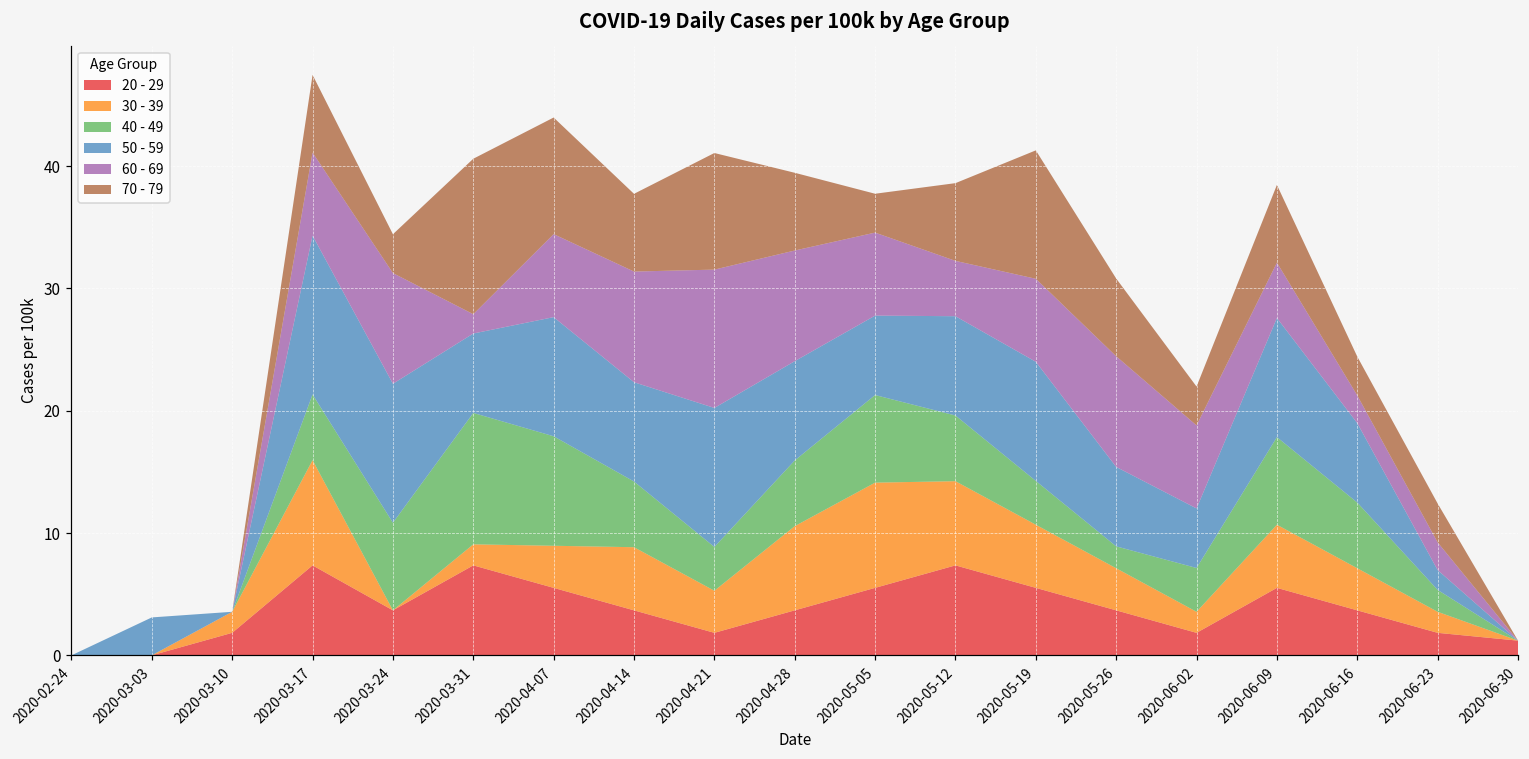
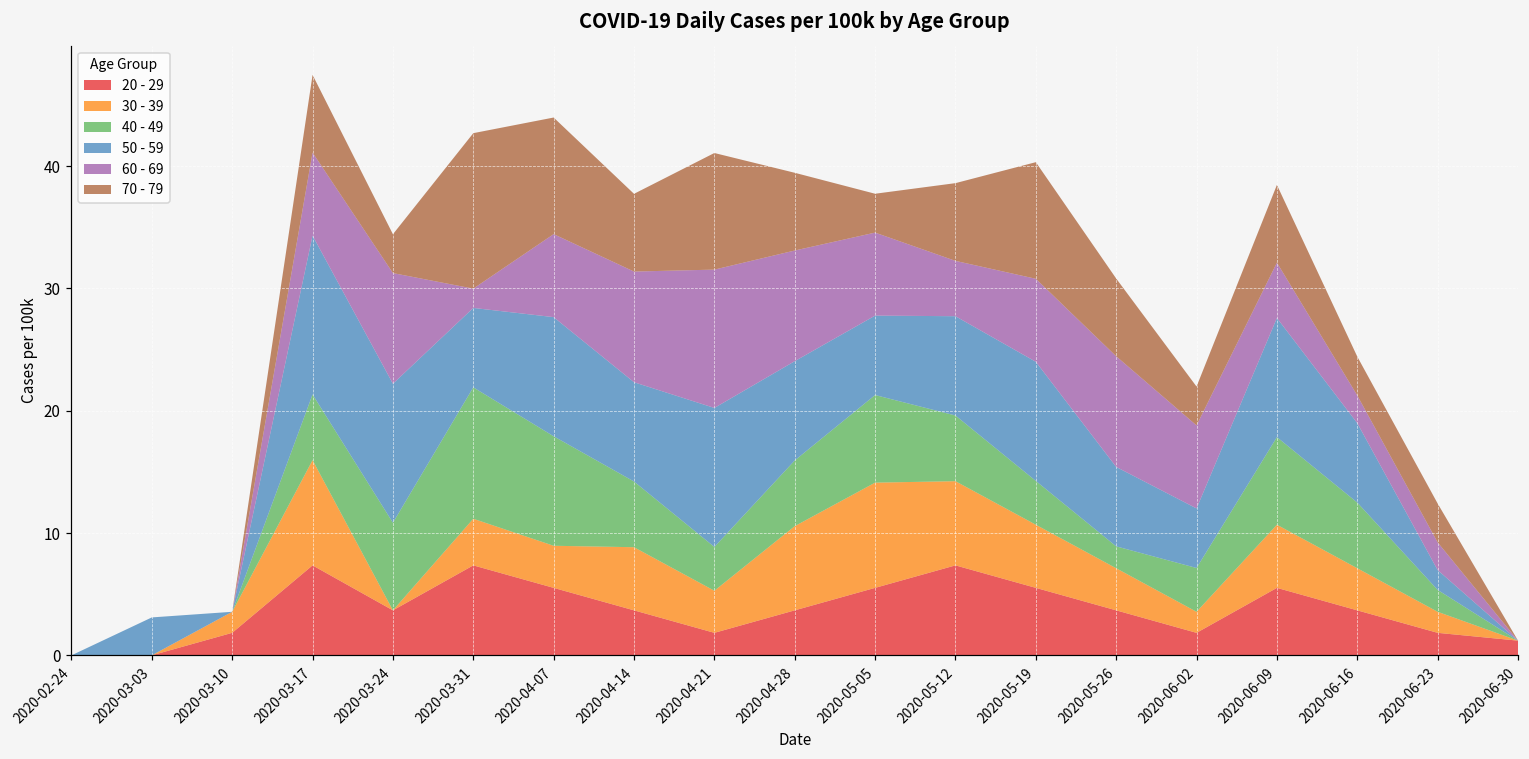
  {
    "20 - 29": {
      "2020-03-10": 1.8,
      "2020-03-17": 7.4,
      "2020-03-31": 7.4,
      "2020-04-07": 5.5,
      "2020-04-14": 3.7,
      "2020-04-21": 1.8,
      "2020-04-28": 3.7,
      "2020-05-05": 5.5,
      "2020-05-12": 7.4,
      "2020-05-19": 5.5,
      "2020-05-26": 3.7,
      "2020-06-02": 1.8,
      "2020-06-09": 5.5,
      "2020-06-16": 3.7,
      "2020-06-23": 1.8
    },
    "30 - 39": {
      "2020-03-17": 8.6,
-     "2020-03-31": 1.7,
+     "2020-03-31": 3.8,
      "2020-04-07": 3.4,
      "2020-04-14": 5.2,
      "2020-04-21": 3.4,
      "2020-04-28": 6.9,
      "2020-05-05": 8.6,
      "2020-05-12": 6.9,
      "2020-05-19": 5.2,
      "2020-05-26": 3.4,
      "2020-06-02": 1.7,
      "2020-06-09": 5.2,
      "2020-06-16": 3.4,
      "2020-06-23": 1.7
    },
    "40 - 49": {
      "2020-03-17": 5.4,
      "2020-03-24": 7.2,
      "2020-03-31": 10.7,
      "2020-04-07": 9.0,
      "2020-04-14": 5.4,
      "2020-04-21": 3.6,
      "2020-04-28": 5.4,
      "2020-05-05": 7.2,
      "2020-05-12": 5.4,
      "2020-05-19": 3.6,
      "2020-05-26": 1.8,
      "2020-06-02": 3.6,
      "2020-06-09": 7.2,
      "2020-06-16": 5.4,
      "2020-06-23": 1.8
    },
    "50 - 59": {
      "2020-03-17": 13.0,
      "2020-03-24": 11.4,
      "2020-03-31": 6.5,
      "2020-04-07": 9.7,
      "2020-04-14": 8.1,
      "2020-04-21": 11.4,
      "2020-04-28": 8.1,
      "2020-05-05": 6.5,
      "2020-05-12": 8.1,
      "2020-05-19": 9.7,
      "2020-05-26": 6.5,
      "2020-06-02": 4.9,
      "2020-06-09": 9.7,
      "2020-06-16": 6.5,
      "2020-06-23": 1.6
    },
    "60 - 69": {
      "2020-03-17": 6.8,
      "2020-03-24": 9.0,
      "2020-03-31": 1.6,
      "2020-04-07": 6.8,
      "2020-04-14": 9.0,
      "2020-04-21": 11.3,
      "2020-04-28": 9.0,
      "2020-05-05": 6.8,
      "2020-05-12": 4.5,
      "2020-05-19": 6.8,
      "2020-05-26": 9.0,
      "2020-06-02": 6.8,
      "2020-06-09": 4.5,
      "2020-06-16": 2.3,
      "2020-06-23": 2.3
    },
    "70 - 79": {
      "2020-03-17": 6.4,
      "2020-03-24": 3.2,
      "2020-03-31": 12.7,
      "2020-04-07": 9.5,
      "2020-04-14": 6.4,
      "2020-04-21": 9.5,
      "2020-04-28": 6.4,
      "2020-05-05": 3.2,
      "2020-05-12": 6.4,
-     "2020-05-19": 10.5,
+     "2020-05-19": 9.5,
      "2020-05-26": 6.4,
      "2020-06-02": 3.2,
      "2020-06-09": 6.4,
      "2020-06-16": 3.2,
      "2020-06-23": 3.2
    }
  }
